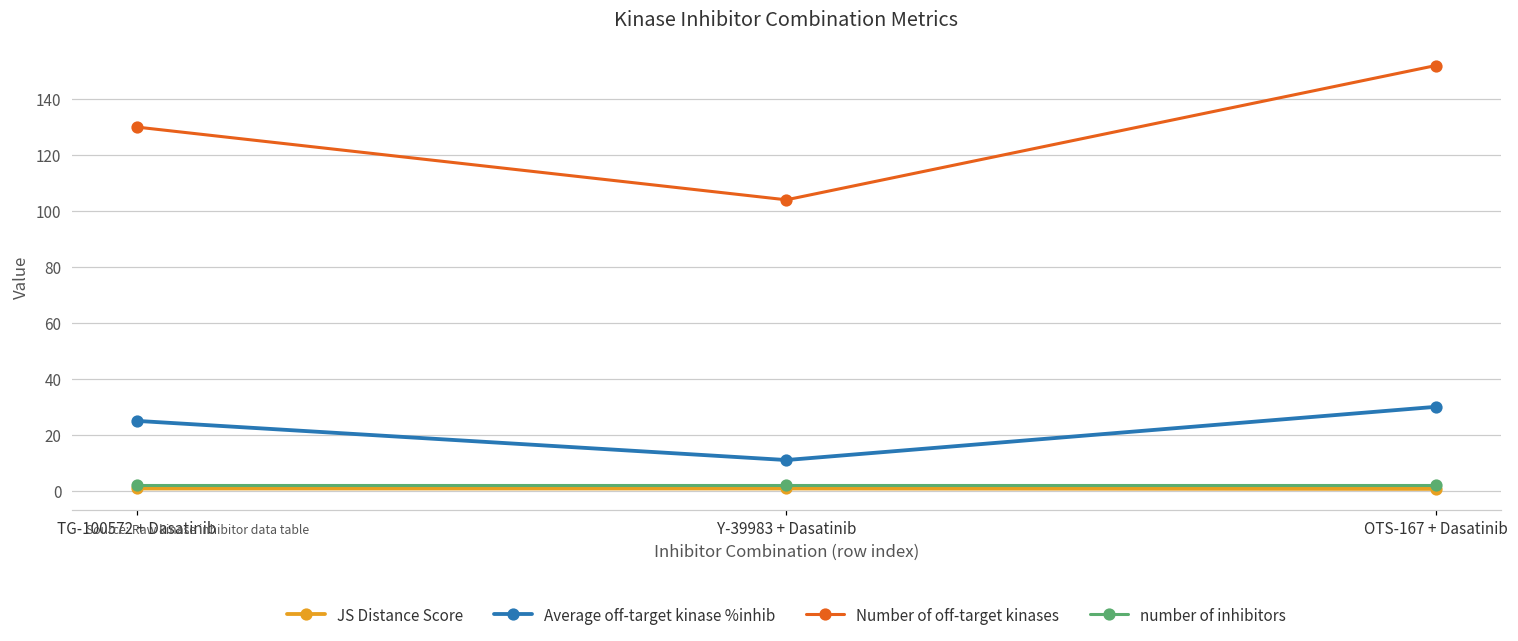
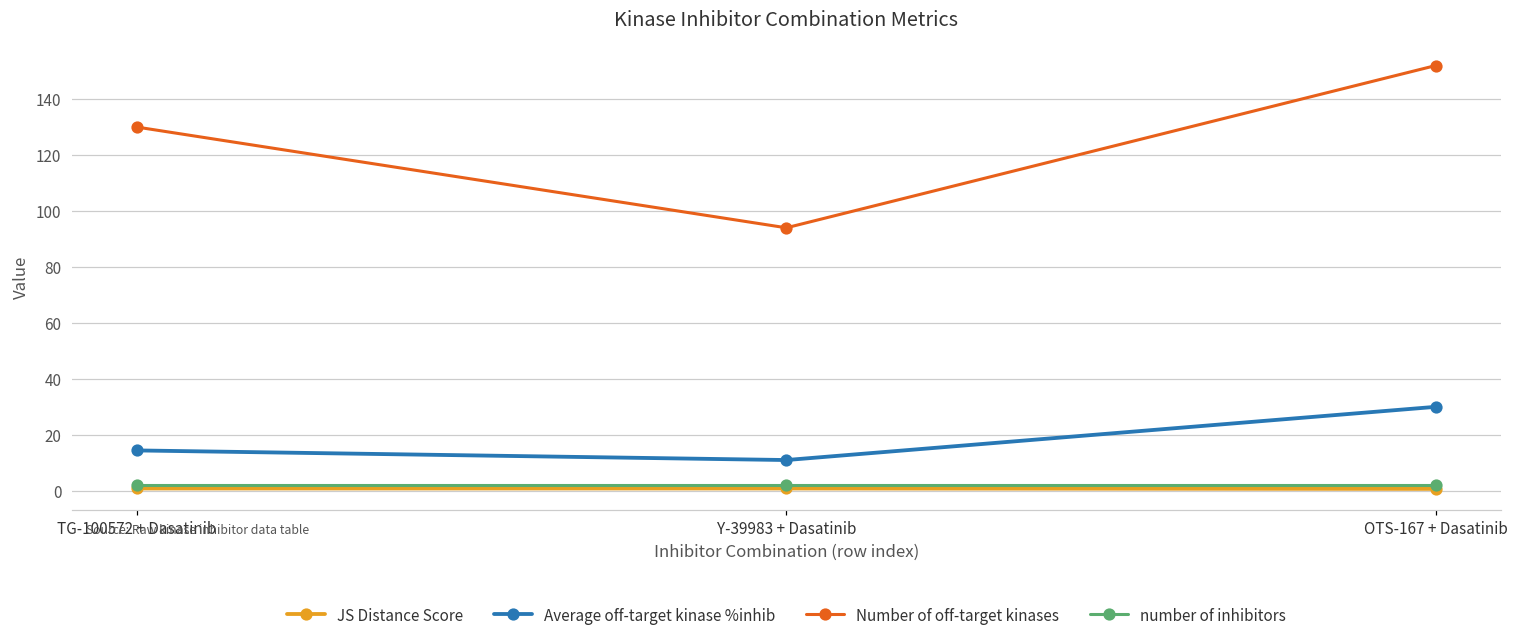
  {
    "JS Distance Score": {
      "TG-100572 + Dasatinib": 1,
      "Y-39983 + Dasatinib": 1,
      "OTS-167 + Dasatinib": 1
    },
    "Average off-target kinase %inhib": {
-     "TG-100572 + Dasatinib": 25,
+     "TG-100572 + Dasatinib": 14,
      "Y-39983 + Dasatinib": 11,
      "OTS-167 + Dasatinib": 30
    },
    "Number of off-target kinases": {
      "TG-100572 + Dasatinib": 130,
-     "Y-39983 + Dasatinib": 104,
+     "Y-39983 + Dasatinib": 94,
      "OTS-167 + Dasatinib": 152
    },
    "number of inhibitors": {
      "TG-100572 + Dasatinib": 2,
      "Y-39983 + Dasatinib": 2,
      "OTS-167 + Dasatinib": 2
    }
  }
